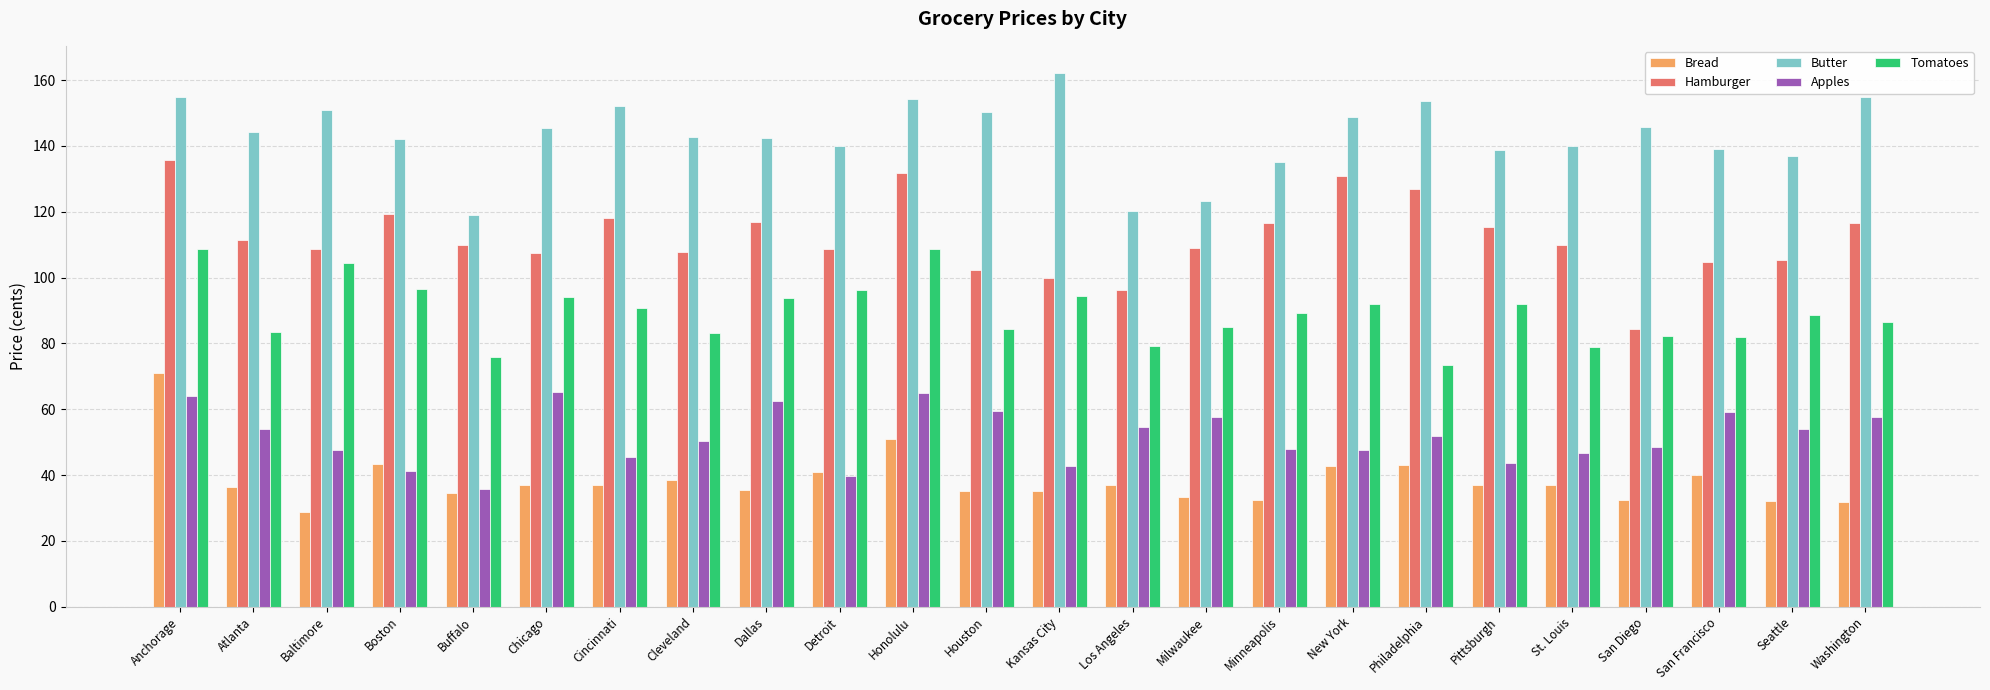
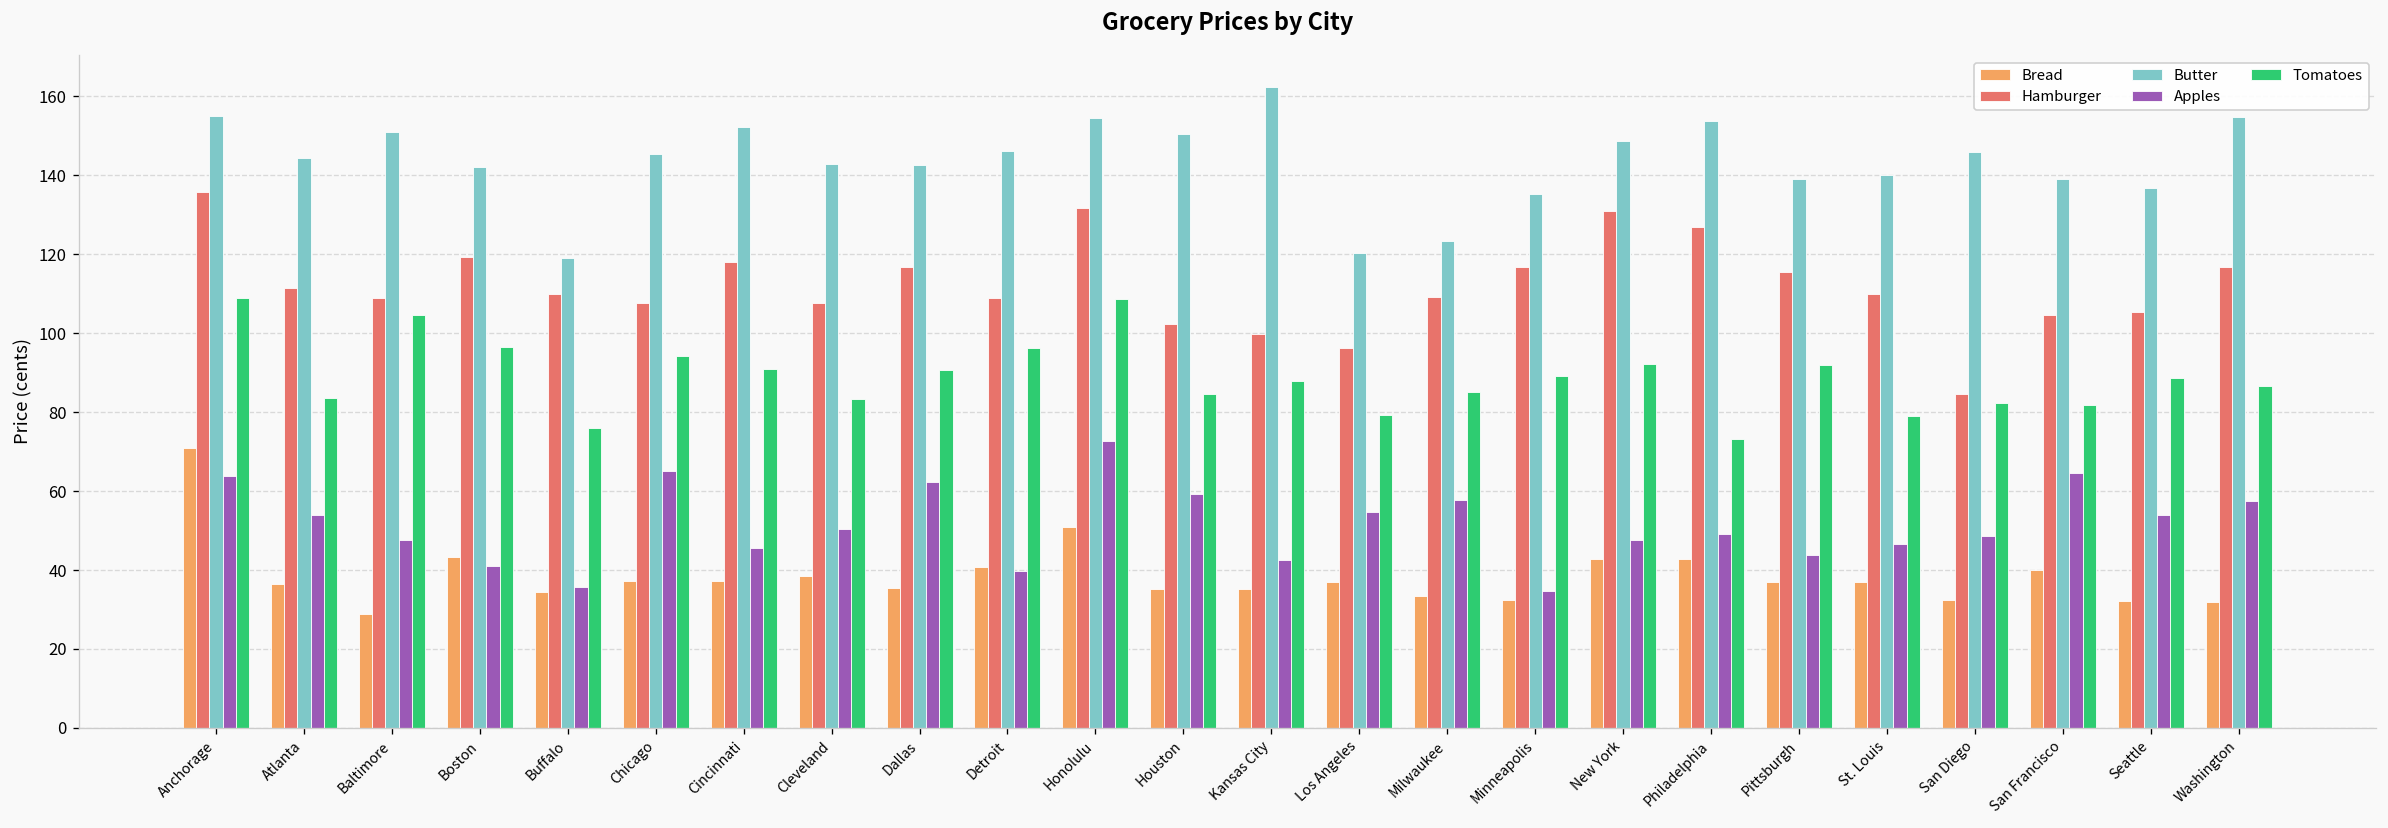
  {
    "Butter": {
      "Anchorage": 155,
      "Atlanta": 144,
      "Baltimore": 151,
      "Boston": 142,
      "Buffalo": 119,
      "Chicago": 145,
      "Cincinnati": 152,
      "Cleveland": 143,
      "Dallas": 143,
-     "Detroit": 140,
+     "Detroit": 146,
      "Honolulu": 154,
      "Houston": 150,
      "Kansas City": 162,
      "Los Angeles": 120,
      "Milwaukee": 123,
      "Minneapolis": 135,
      "New York": 149,
      "Philadelphia": 154,
      "Pittsburgh": 139,
      "St. Louis": 140,
      "San Diego": 146,
      "San Francisco": 139,
      "Seattle": 137,
      "Washington": 155
    },
    "Apples": {
      "Anchorage": 64,
      "Atlanta": 54,
      "Baltimore": 48,
      "Boston": 41,
      "Buffalo": 36,
      "Chicago": 65,
      "Cincinnati": 46,
      "Cleveland": 50,
      "Dallas": 62,
      "Detroit": 40,
-     "Honolulu": 65,
+     "Honolulu": 73,
      "Houston": 59,
      "Kansas City": 43,
      "Los Angeles": 55,
      "Milwaukee": 58,
-     "Minneapolis": 48,
+     "Minneapolis": 35,
      "New York": 48,
-     "Philadelphia": 52,
+     "Philadelphia": 49,
      "Pittsburgh": 44,
      "St. Louis": 47,
      "San Diego": 49,
-     "San Francisco": 59,
+     "San Francisco": 65,
      "Seattle": 54,
      "Washington": 58
    },
    "Tomatoes": {
      "Anchorage": 109,
      "Atlanta": 84,
      "Baltimore": 105,
      "Boston": 97,
      "Buffalo": 76,
      "Chicago": 94,
      "Cincinnati": 91,
      "Cleveland": 83,
-     "Dallas": 94,
+     "Dallas": 91,
      "Detroit": 96,
      "Honolulu": 109,
      "Houston": 85,
-     "Kansas City": 94,
+     "Kansas City": 88,
      "Los Angeles": 79,
      "Milwaukee": 85,
      "Minneapolis": 89,
      "New York": 92,
      "Philadelphia": 73,
      "Pittsburgh": 92,
      "St. Louis": 79,
      "San Diego": 82,
      "San Francisco": 82,
      "Seattle": 89,
      "Washington": 87
    }
  }
